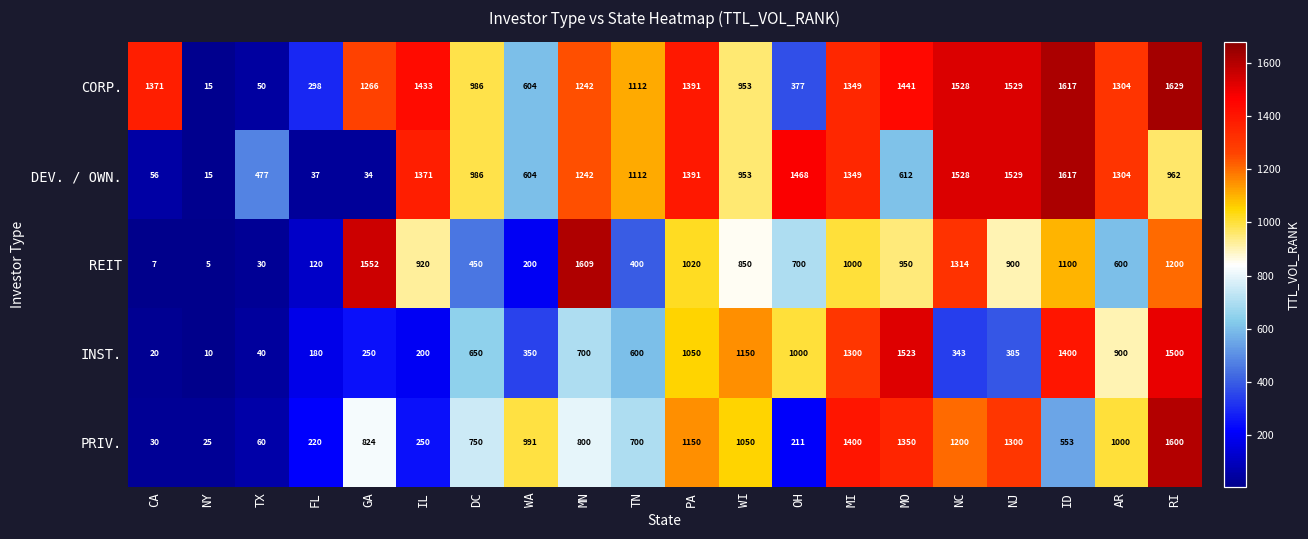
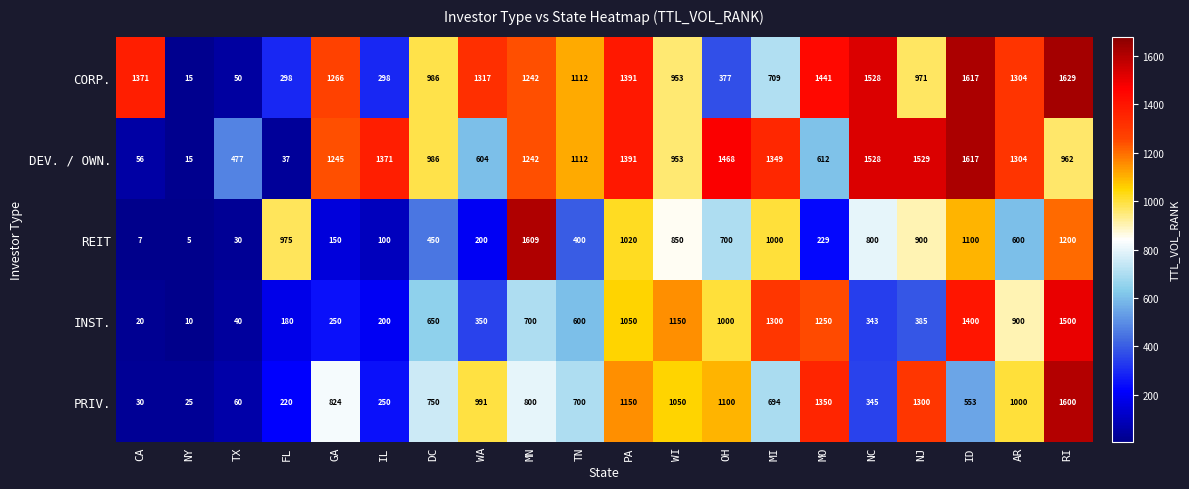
  {
    "CORP.": {
      "CA": 1371,
      "NY": 15,
      "TX": 50,
      "FL": 298,
      "GA": 1266,
-     "IL": 1433,
+     "IL": 298,
      "DC": 986,
-     "WA": 604,
+     "WA": 1317,
      "MN": 1242,
      "TN": 1112,
      "PA": 1391,
      "WI": 953,
      "OH": 377,
-     "MI": 1349,
+     "MI": 709,
      "MO": 1441,
      "NC": 1528,
-     "NJ": 1529,
+     "NJ": 971,
      "ID": 1617,
      "AR": 1304,
      "RI": 1629
    },
    "DEV. / OWN.": {
      "CA": 56,
      "NY": 15,
      "TX": 477,
      "FL": 37,
-     "GA": 34,
+     "GA": 1245,
      "IL": 1371,
      "DC": 986,
      "WA": 604,
      "MN": 1242,
      "TN": 1112,
      "PA": 1391,
      "WI": 953,
      "OH": 1468,
      "MI": 1349,
      "MO": 612,
      "NC": 1528,
      "NJ": 1529,
      "ID": 1617,
      "AR": 1304,
      "RI": 962
    },
    "REIT": {
      "CA": 7,
      "NY": 5,
      "TX": 30,
-     "FL": 120,
-     "GA": 1552,
-     "IL": 920,
+     "FL": 975,
+     "GA": 150,
+     "IL": 100,
      "DC": 450,
      "WA": 200,
      "MN": 1609,
      "TN": 400,
      "PA": 1020,
      "WI": 850,
      "OH": 700,
      "MI": 1000,
-     "MO": 950,
-     "NC": 1314,
+     "MO": 229,
+     "NC": 800,
      "NJ": 900,
      "ID": 1100,
      "AR": 600,
      "RI": 1200
    },
    "INST.": {
      "CA": 20,
      "NY": 10,
      "TX": 40,
      "FL": 180,
      "GA": 250,
      "IL": 200,
      "DC": 650,
      "WA": 350,
      "MN": 700,
      "TN": 600,
      "PA": 1050,
      "WI": 1150,
      "OH": 1000,
      "MI": 1300,
-     "MO": 1523,
+     "MO": 1250,
      "NC": 343,
      "NJ": 385,
      "ID": 1400,
      "AR": 900,
      "RI": 1500
    },
    "PRIV.": {
      "CA": 30,
      "NY": 25,
      "TX": 60,
      "FL": 220,
      "GA": 824,
      "IL": 250,
      "DC": 750,
      "WA": 991,
      "MN": 800,
      "TN": 700,
      "PA": 1150,
      "WI": 1050,
-     "OH": 211,
-     "MI": 1400,
+     "OH": 1100,
+     "MI": 694,
      "MO": 1350,
-     "NC": 1200,
+     "NC": 345,
      "NJ": 1300,
      "ID": 553,
      "AR": 1000,
      "RI": 1600
    }
  }
